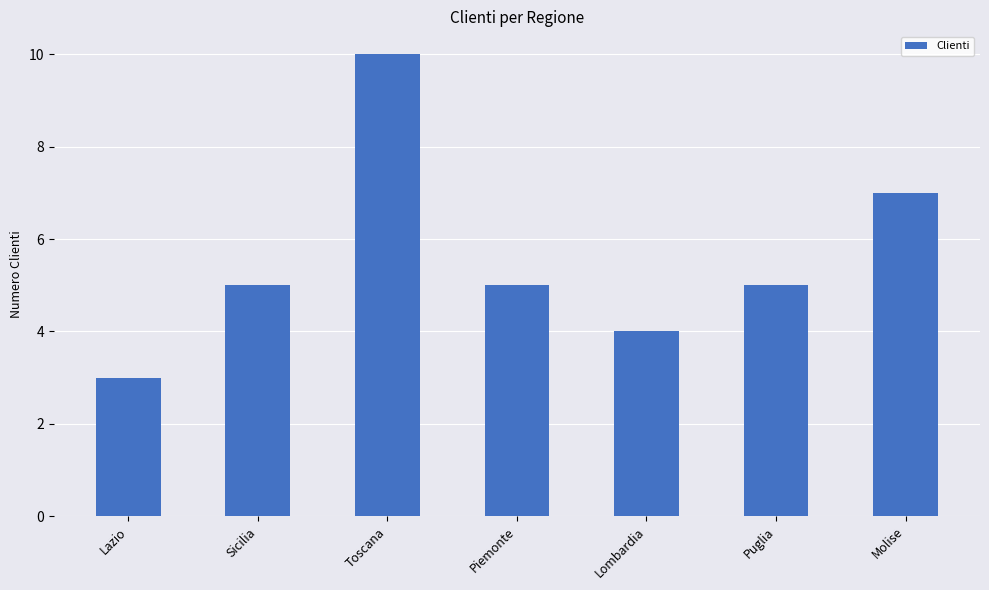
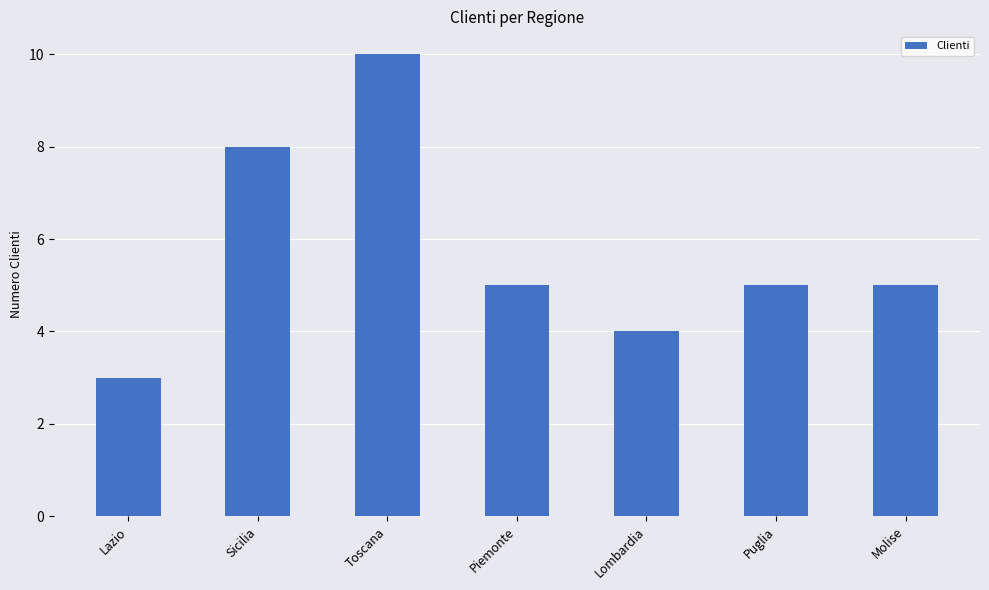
  {
    "Lazio": 3,
-   "Sicilia": 5,
+   "Sicilia": 8,
    "Toscana": 10,
    "Piemonte": 5,
    "Lombardia": 4,
    "Puglia": 5,
-   "Molise": 7
+   "Molise": 5
  }
